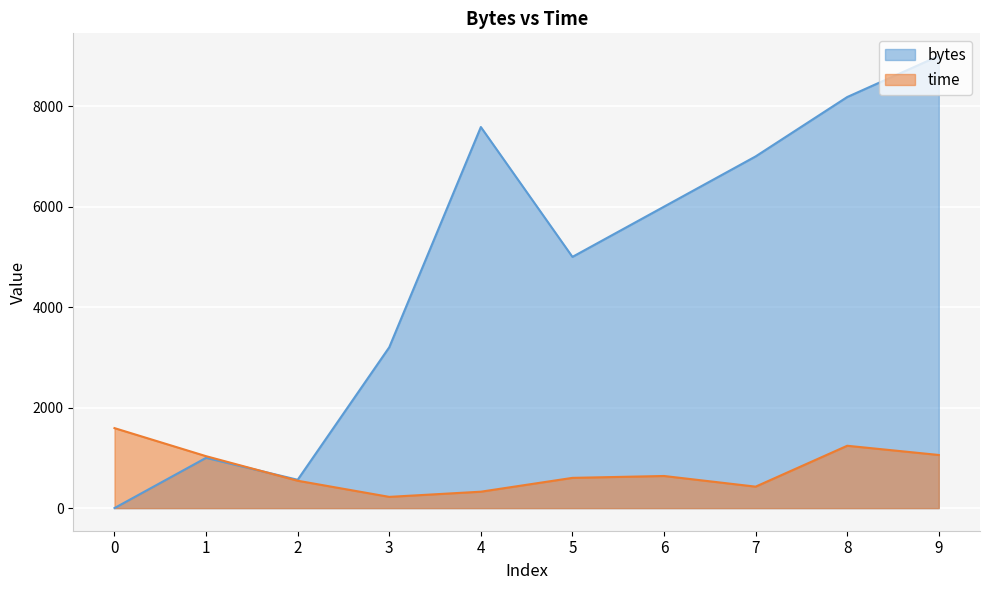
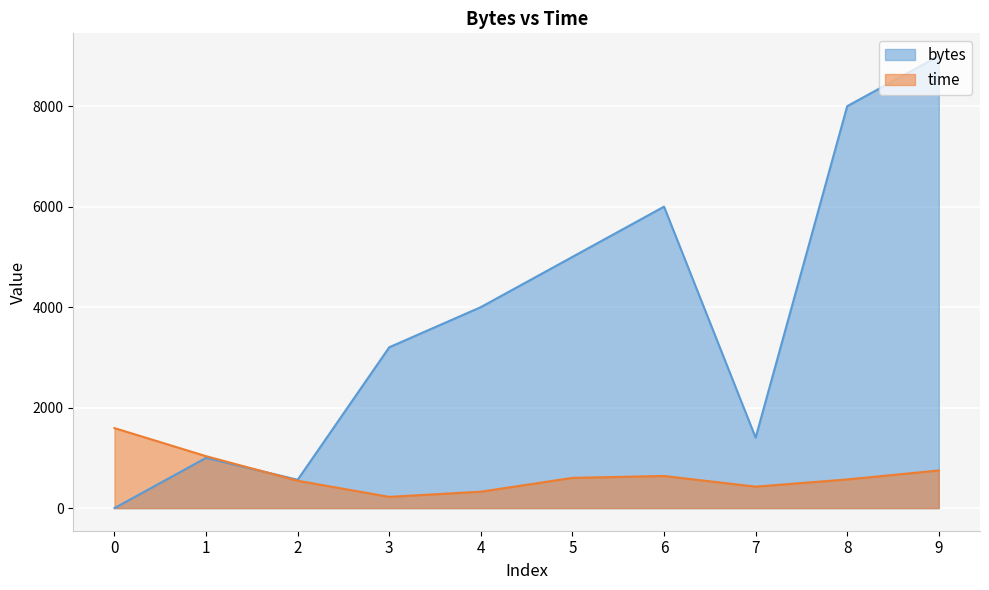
  {
    "bytes": {
      "0": 0,
      "3": 3200,
-     "4": 7600,
+     "4": 4000,
      "5": 5000,
      "6": 6000,
-     "7": 7000,
-     "8": 8200
+     "7": 1400,
+     "8": 8000
    },
    "time": {
      "0": 1600,
      "3": 200,
      "4": 300,
      "5": 600,
      "6": 600,
      "7": 400,
-     "8": 1200,
-     "9": 1100
+     "8": 600,
+     "9": 700
    }
  }
